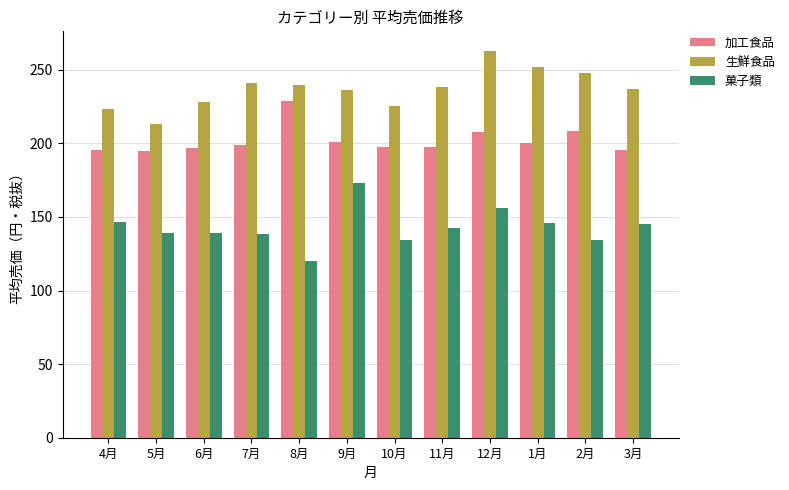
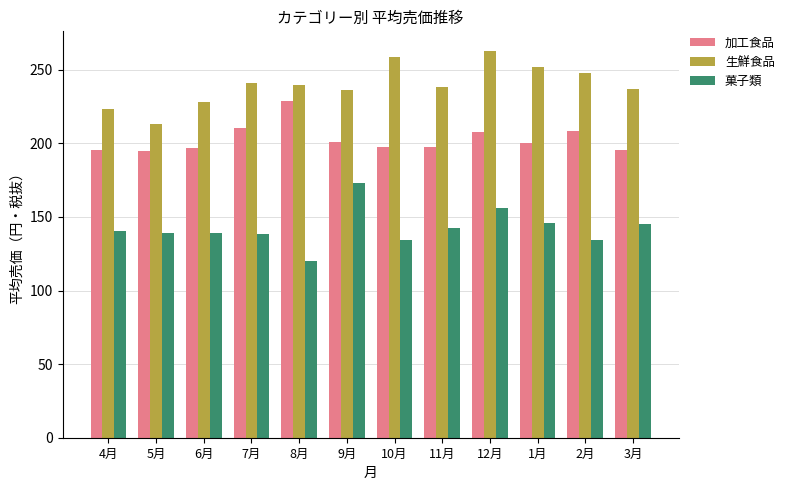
  {
    "加工食品": {
      "4月": 196,
      "5月": 195,
      "6月": 197,
-     "7月": 199,
+     "7月": 210,
      "8月": 229,
      "9月": 201,
      "10月": 197,
      "11月": 198,
      "12月": 208,
      "1月": 200,
      "2月": 208,
      "3月": 196
    },
    "生鮮食品": {
      "4月": 223,
      "5月": 213,
      "6月": 228,
      "7月": 241,
      "8月": 240,
      "9月": 236,
-     "10月": 225,
+     "10月": 259,
      "11月": 239,
      "12月": 263,
      "1月": 252,
      "2月": 248,
      "3月": 237
    },
    "菓子類": {
-     "4月": 146,
+     "4月": 140,
      "5月": 139,
      "6月": 139,
      "7月": 138,
      "8月": 120,
      "9月": 173,
      "10月": 135,
      "11月": 143,
      "12月": 156,
      "1月": 146,
      "2月": 134,
      "3月": 145
    }
  }
